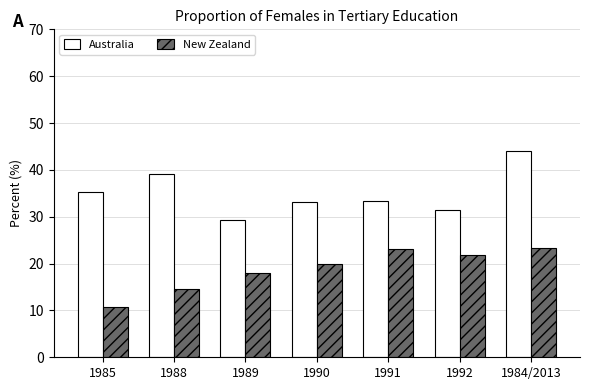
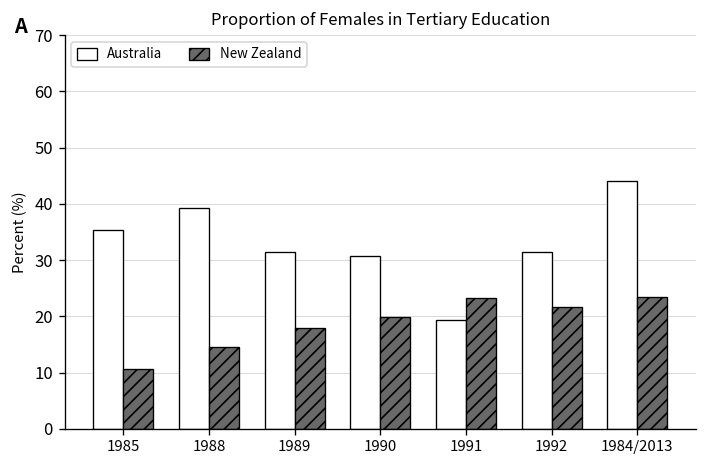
  {
    "Australia": {
      "1985": 35,
      "1988": 39,
-     "1989": 29,
-     "1990": 33,
-     "1991": 33,
+     "1989": 31,
+     "1990": 31,
+     "1991": 19,
      "1992": 31,
      "1984/2013": 44
    },
    "New Zealand": {
      "1985": 11,
      "1988": 15,
      "1989": 18,
      "1990": 20,
      "1991": 23,
      "1992": 22,
      "1984/2013": 23
    }
  }
